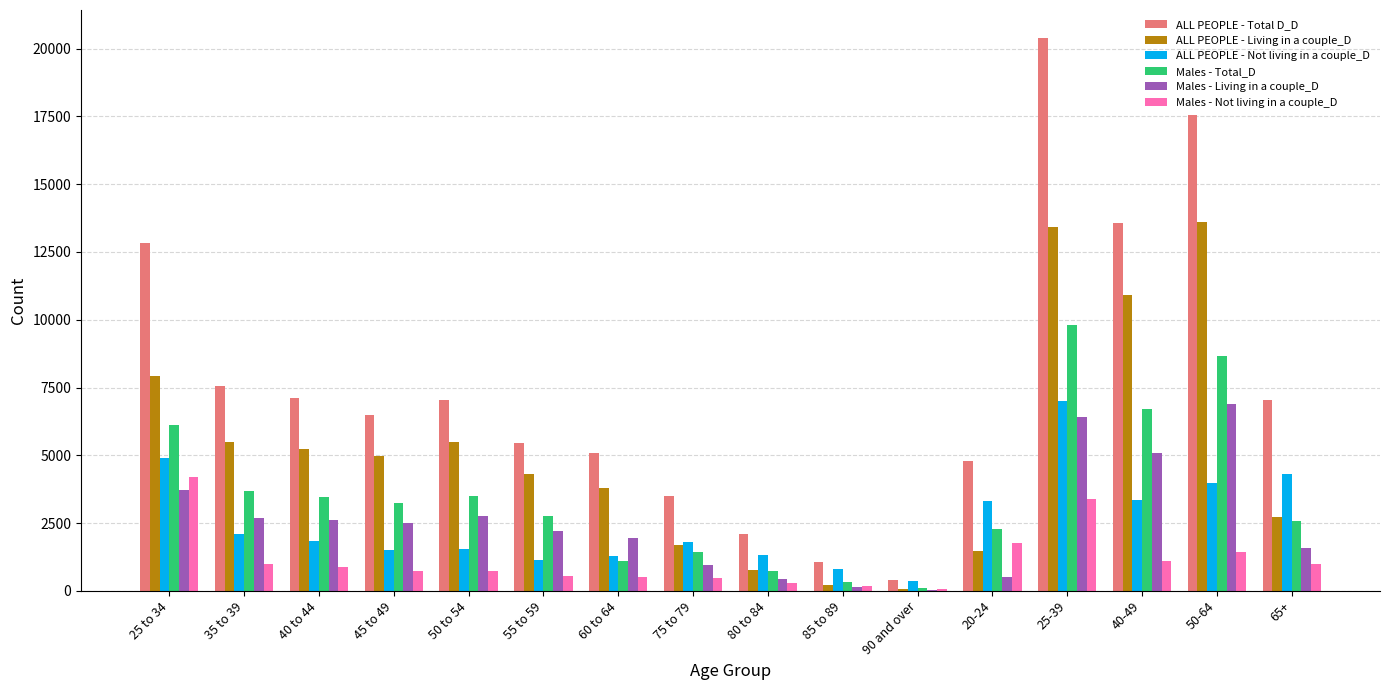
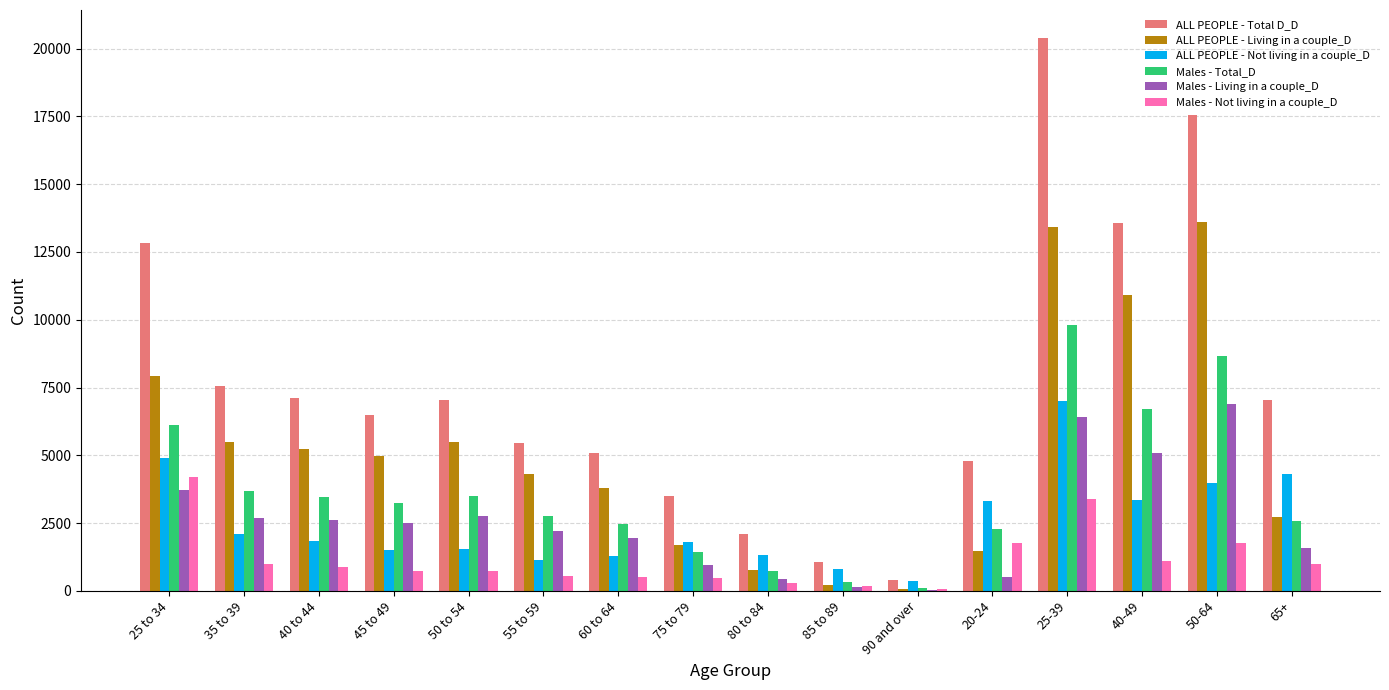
  {
    "ALL PEOPLE - Total D_D": {
      "25 to 34": 12800,
      "35 to 39": 7600,
      "40 to 44": 7100,
      "45 to 49": 6500,
      "50 to 54": 7000,
      "55 to 59": 5400,
      "60 to 64": 5100,
      "75 to 79": 3500,
      "80 to 84": 2100,
      "85 to 89": 1000,
      "90 and over": 400,
      "20-24": 4800,
      "25-39": 20400,
      "40-49": 13600,
      "50-64": 17600,
      "65+": 7000
    },
    "ALL PEOPLE - Living in a couple_D": {
      "25 to 34": 7900,
      "35 to 39": 5500,
      "40 to 44": 5200,
      "45 to 49": 5000,
      "50 to 54": 5500,
      "55 to 59": 4300,
      "60 to 64": 3800,
      "75 to 79": 1700,
      "80 to 84": 800,
      "85 to 89": 200,
      "20-24": 1500,
      "25-39": 13400,
      "40-49": 10900,
      "50-64": 13600,
      "65+": 2700
    },
    "ALL PEOPLE - Not living in a couple_D": {
      "25 to 34": 4900,
      "35 to 39": 2100,
      "40 to 44": 1900,
      "45 to 49": 1500,
      "50 to 54": 1500,
      "55 to 59": 1200,
      "60 to 64": 1300,
      "75 to 79": 1800,
      "80 to 84": 1300,
      "85 to 89": 800,
      "90 and over": 400,
      "20-24": 3300,
      "25-39": 7000,
      "40-49": 3400,
      "50-64": 4000,
      "65+": 4300
    },
    "Males - Total_D": {
      "25 to 34": 6100,
      "35 to 39": 3700,
      "40 to 44": 3500,
      "45 to 49": 3200,
      "50 to 54": 3500,
      "55 to 59": 2800,
-     "60 to 64": 1100,
+     "60 to 64": 2400,
      "75 to 79": 1400,
      "80 to 84": 700,
      "85 to 89": 300,
      "90 and over": 100,
      "20-24": 2300,
      "25-39": 9800,
      "40-49": 6700,
      "50-64": 8700,
      "65+": 2600
    },
    "Males - Living in a couple_D": {
      "25 to 34": 3700,
      "35 to 39": 2700,
      "40 to 44": 2600,
      "45 to 49": 2500,
      "50 to 54": 2700,
      "55 to 59": 2200,
      "60 to 64": 2000,
      "75 to 79": 1000,
      "80 to 84": 400,
      "85 to 89": 200,
      "20-24": 500,
      "25-39": 6400,
      "40-49": 5100,
      "50-64": 6900,
      "65+": 1600
    },
    "Males - Not living in a couple_D": {
      "25 to 34": 4200,
      "35 to 39": 1000,
      "40 to 44": 900,
      "45 to 49": 700,
      "50 to 54": 700,
      "55 to 59": 500,
      "60 to 64": 500,
      "75 to 79": 500,
      "80 to 84": 300,
      "85 to 89": 200,
      "20-24": 1800,
      "25-39": 3400,
      "40-49": 1100,
-     "50-64": 1400,
+     "50-64": 1800,
      "65+": 1000
    }
  }
